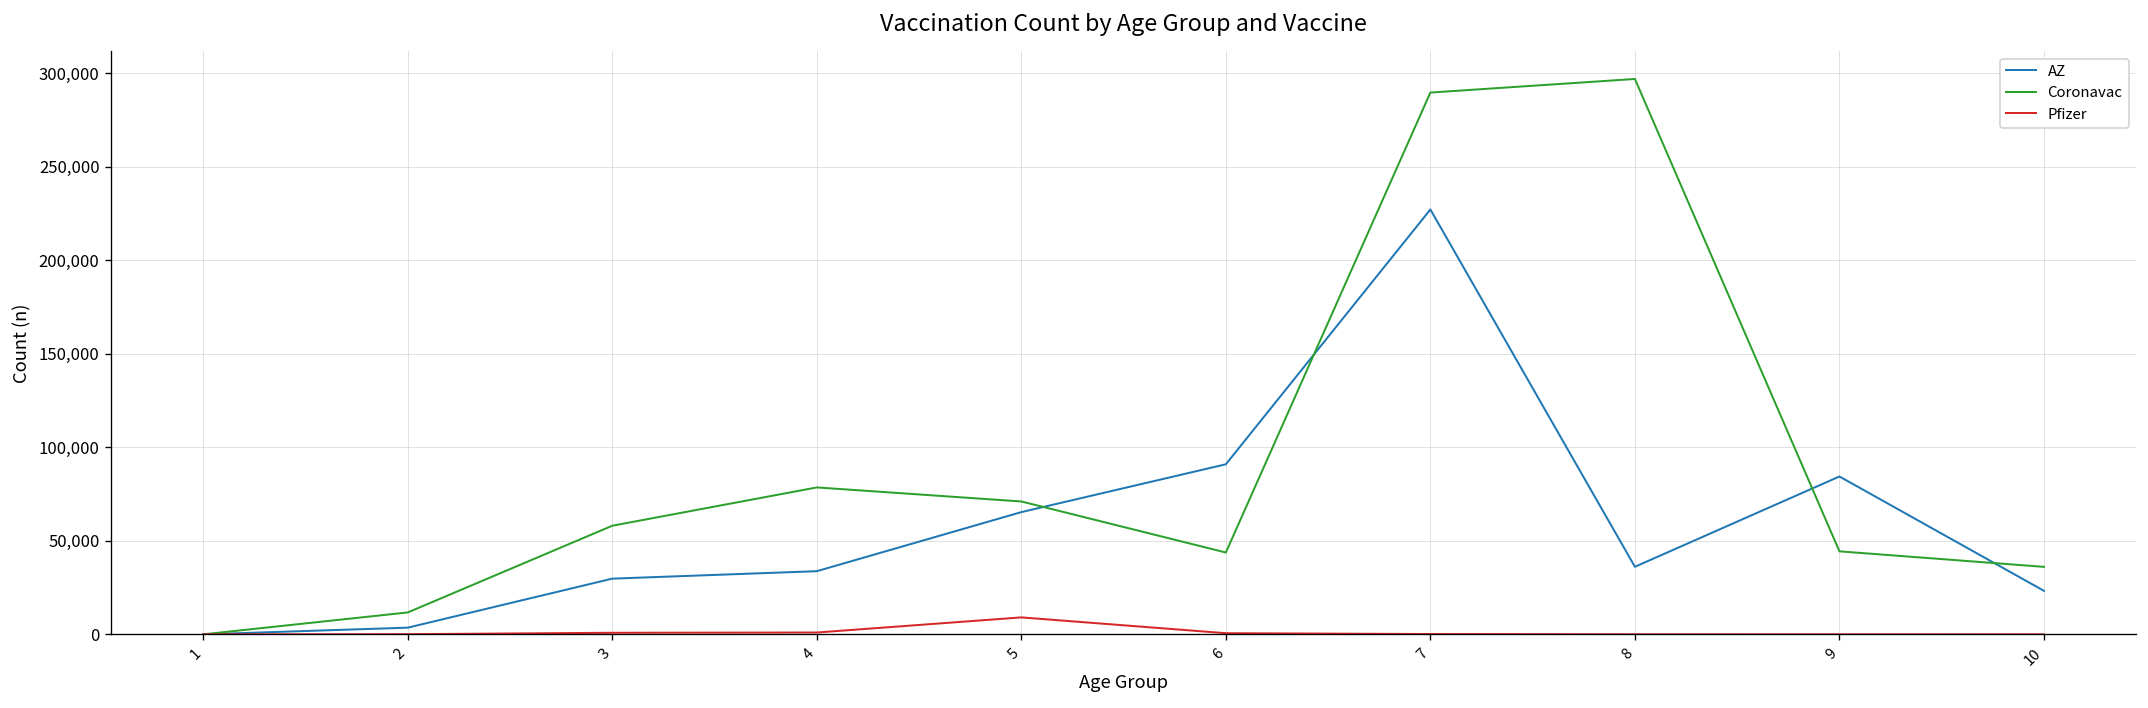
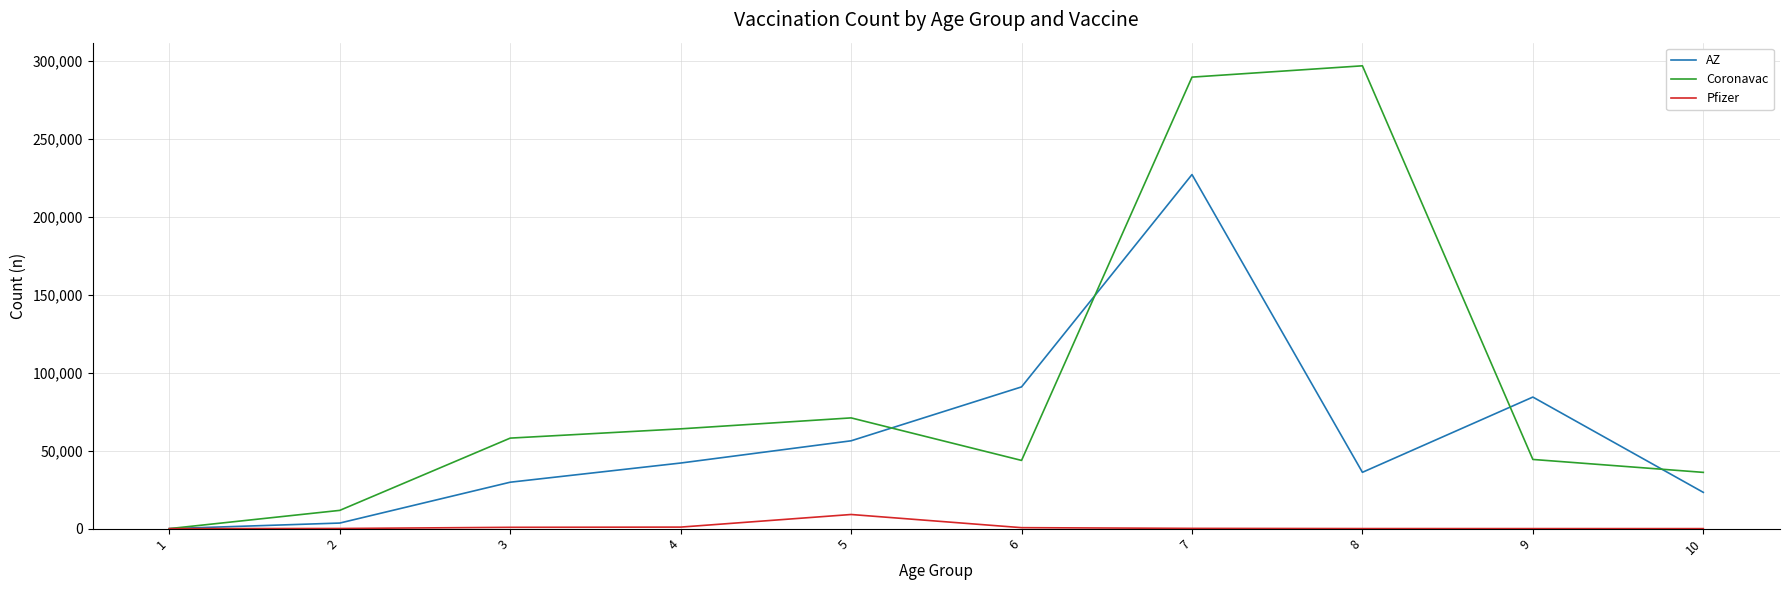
  {
    "AZ": {
      "2": "4,000",
      "3": "30,000",
-     "4": "34,000",
-     "5": "65,000",
+     "4": "42,000",
+     "5": "56,000",
      "6": "91,000",
      "7": "227,000",
      "8": "36,000",
      "9": "84,000",
      "10": "23,000"
    },
    "Coronavac": {
      "2": "12,000",
      "3": "58,000",
-     "4": "79,000",
+     "4": "64,000",
      "5": "71,000",
      "6": "44,000",
      "7": "290,000",
      "8": "297,000",
      "9": "44,000",
      "10": "36,000"
    },
    "Pfizer": {
      "2": "0",
      "3": "1,000",
      "4": "1,000",
      "5": "9,000",
      "6": "1,000",
      "7": "0",
      "8": "0",
      "9": "0",
      "10": "0"
    }
  }
